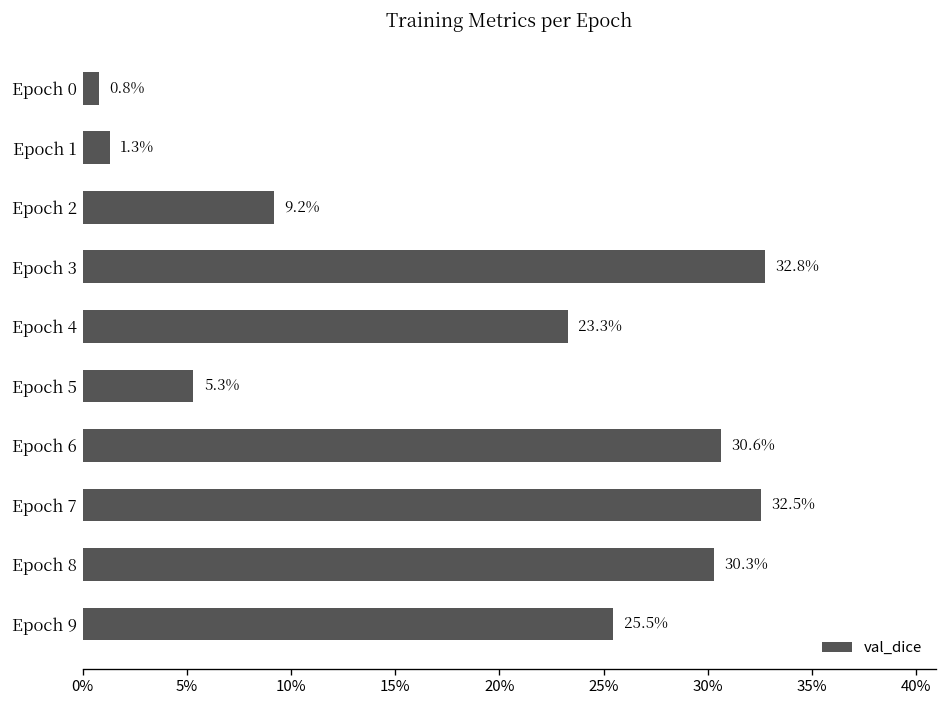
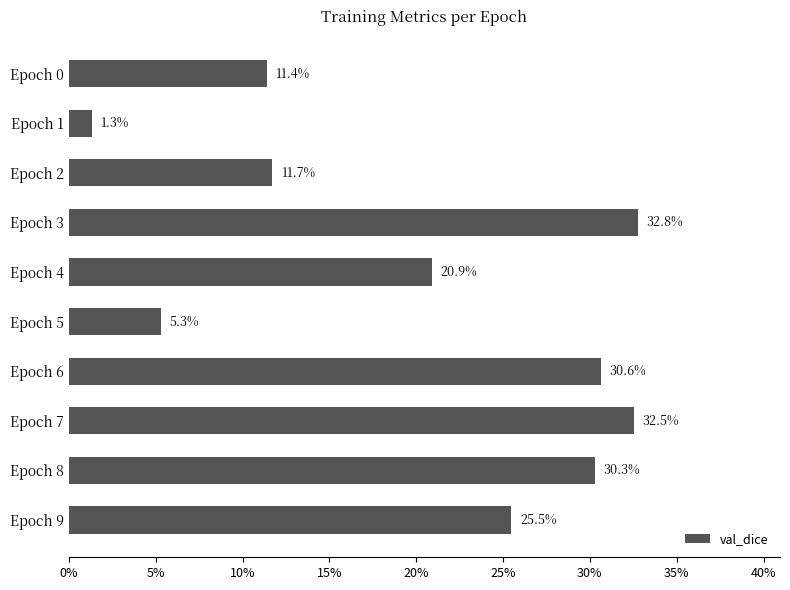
  {
-   "Epoch 0": "0.8%",
+   "Epoch 0": "11.4%",
    "Epoch 1": "1.3%",
-   "Epoch 2": "9.2%",
+   "Epoch 2": "11.7%",
    "Epoch 3": "32.8%",
-   "Epoch 4": "23.3%",
+   "Epoch 4": "20.9%",
    "Epoch 5": "5.3%",
    "Epoch 6": "30.6%",
    "Epoch 7": "32.5%",
    "Epoch 8": "30.3%",
    "Epoch 9": "25.5%"
  }
